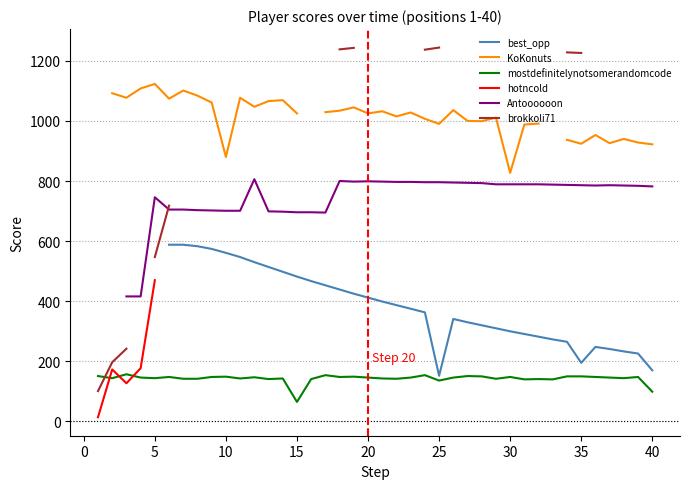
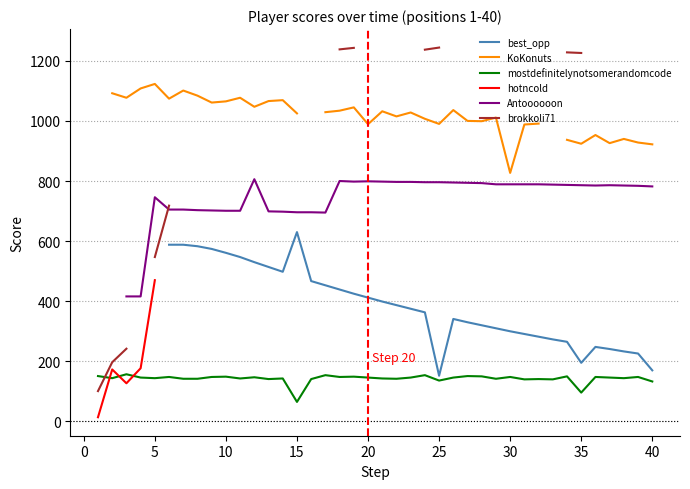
  {
    "best_opp": {
      "10": 560,
-     "15": 480,
+     "15": 630,
      "20": 410,
      "25": 150,
      "30": 300,
      "35": 200,
      "40": 170
    },
    "KoKonuts": {
      "5": 1120,
-     "10": 880,
+     "10": 1070,
      "15": 1030,
-     "20": 1030,
+     "20": 990,
      "25": 990,
      "30": 830,
      "35": 920,
      "40": 920
    },
    "mostdefinitelynotsomerandomcode": {
      "5": 140,
      "10": 150,
      "15": 70,
      "20": 150,
      "25": 140,
      "30": 150,
-     "35": 150,
-     "40": 100
+     "35": 100,
+     "40": 130
    },
    "hotncold": {
      "5": 470
    },
    "Antoooooon": {
      "5": 750,
      "10": 700,
      "15": 700,
      "20": 800,
      "25": 800,
      "30": 790,
      "35": 790,
      "40": 780
    },
    "brokkoli71": {
      "5": 550,
      "15": 1220,
      "25": 1240,
      "35": 1230
    }
  }
